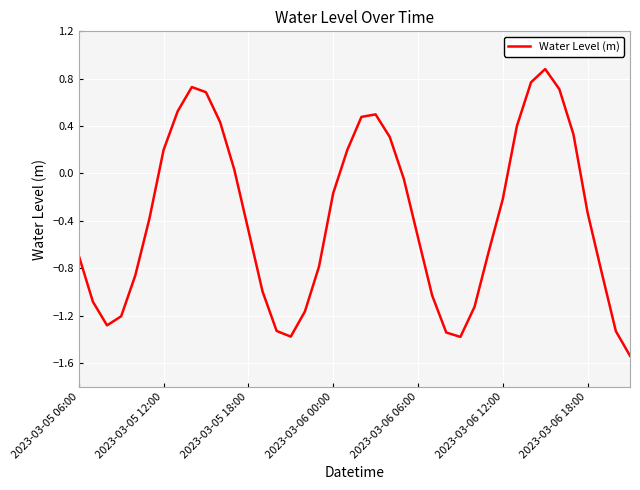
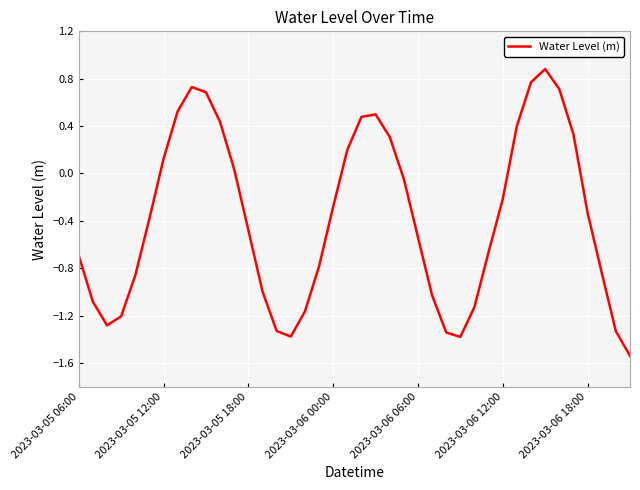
  {
    "2023-03-05 06:00": -0.69,
-   "2023-03-05 12:00": 0.20,
+   "2023-03-05 12:00": 0.12,
    "2023-03-05 18:00": -0.48,
-   "2023-03-06 00:00": -0.17,
+   "2023-03-06 00:00": -0.28,
    "2023-03-06 06:00": -0.54,
    "2023-03-06 12:00": -0.22,
    "2023-03-06 18:00": -0.33
  }
